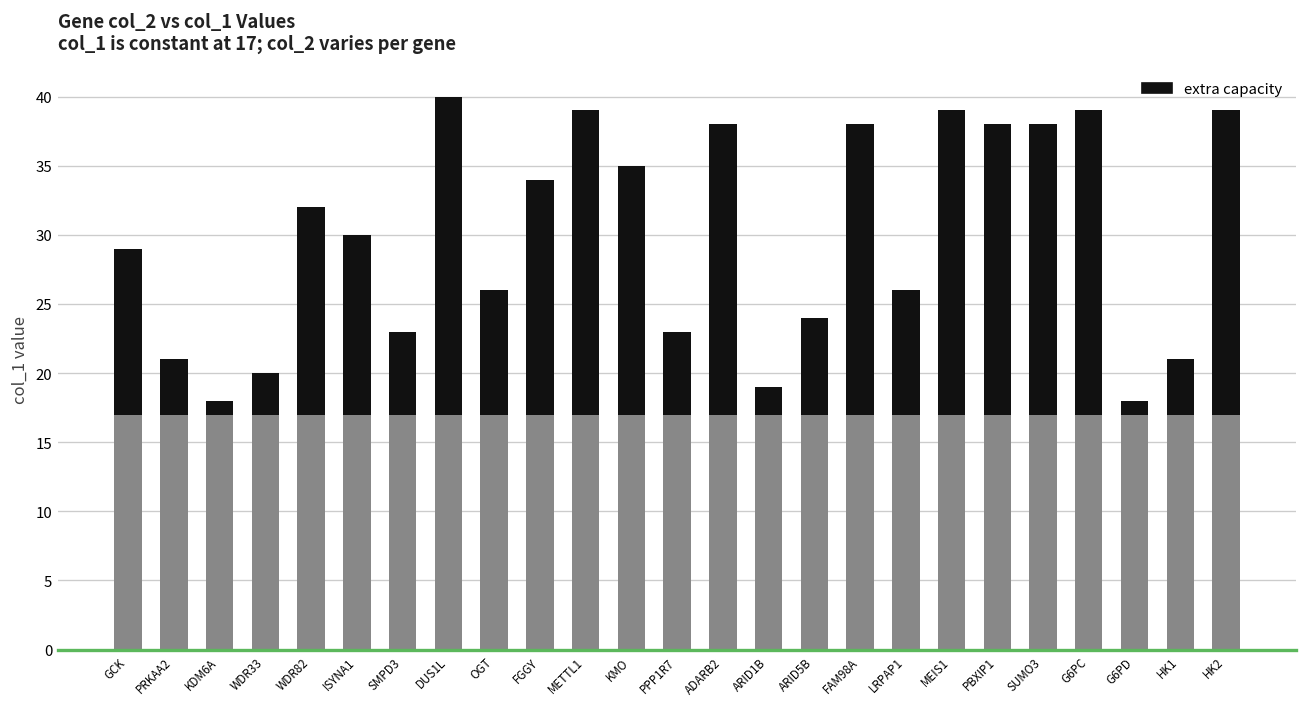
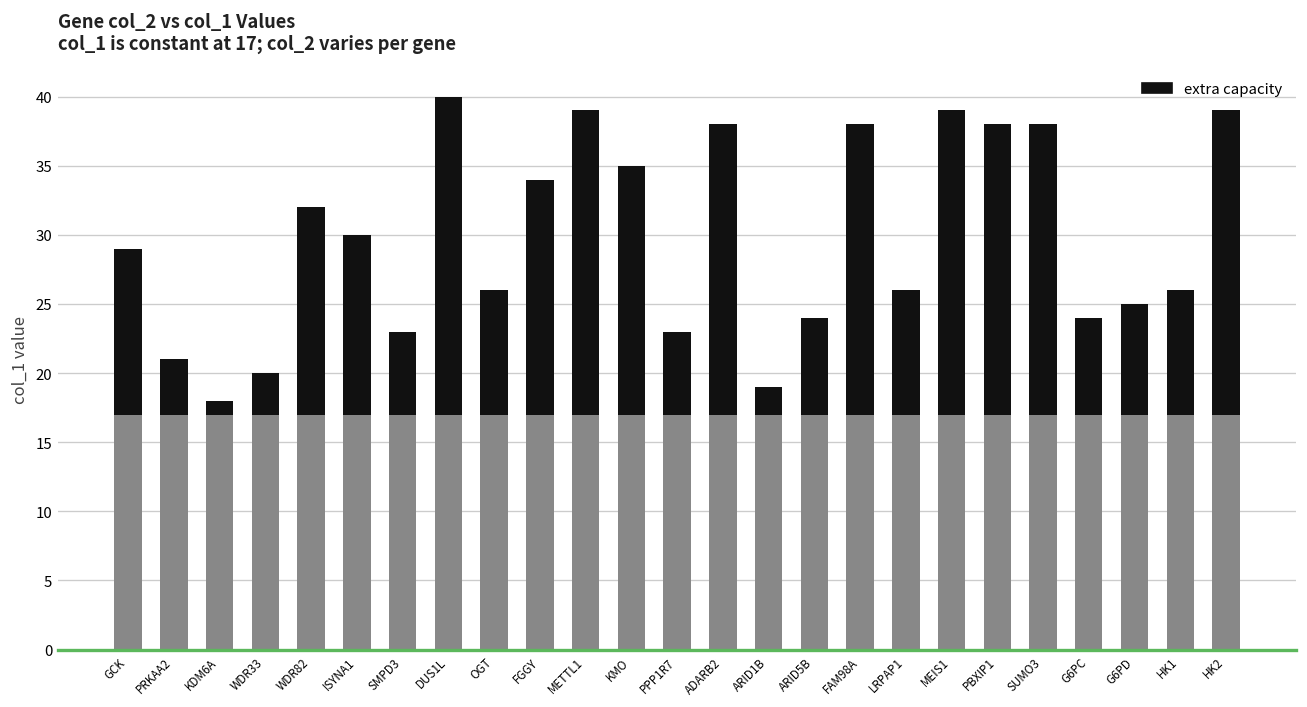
  {
    "extra capacity": {
      "GCK": 12,
      "PRKAA2": 4,
      "KDM6A": 1,
      "WDR33": 3,
      "WDR82": 15,
      "ISYNA1": 13,
      "SMPD3": 6,
      "DUS1L": 23,
      "OGT": 9,
      "FGGY": 17,
      "METTL1": 22,
      "KMO": 18,
      "PPP1R7": 6,
      "ADARB2": 21,
      "ARID1B": 2,
      "ARID5B": 7,
      "FAM98A": 21,
      "LRPAP1": 9,
      "MEIS1": 22,
      "PBXIP1": 21,
      "SUMO3": 21,
-     "G6PC": 22,
-     "G6PD": 1,
-     "HK1": 4,
+     "G6PC": 7,
+     "G6PD": 8,
+     "HK1": 9,
      "HK2": 22
    }
  }
